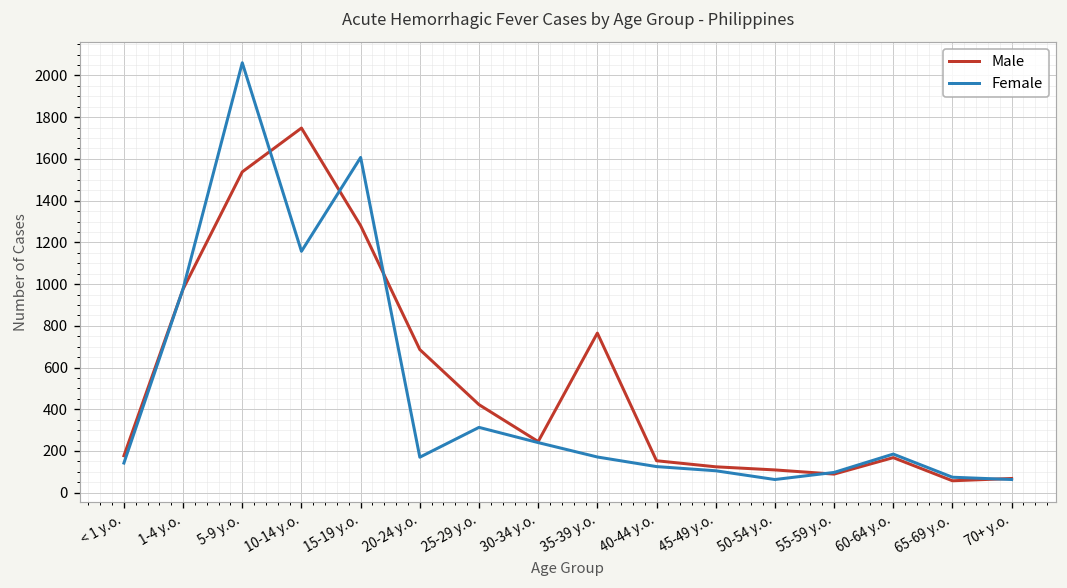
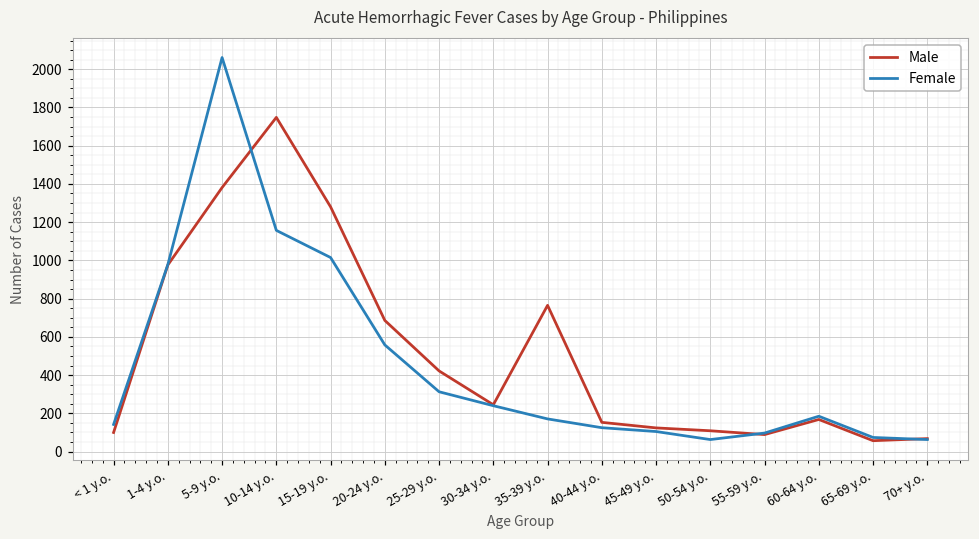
  {
    "Male": {
-     "< 1 y.o.": 180,
-     "5-9 y.o.": 1540,
+     "< 1 y.o.": 100,
+     "5-9 y.o.": 1380,
      "10-14 y.o.": 1750,
      "15-19 y.o.": 1280,
      "20-24 y.o.": 690,
      "25-29 y.o.": 420,
      "35-39 y.o.": 770,
      "40-44 y.o.": 150,
      "45-49 y.o.": 120,
      "50-54 y.o.": 110,
      "60-64 y.o.": 170,
      "65-69 y.o.": 60
    },
    "Female": {
      "< 1 y.o.": 140,
      "5-9 y.o.": 2060,
      "10-14 y.o.": 1160,
-     "15-19 y.o.": 1610,
-     "20-24 y.o.": 170,
+     "15-19 y.o.": 1020,
+     "20-24 y.o.": 560,
      "25-29 y.o.": 310,
      "35-39 y.o.": 170,
      "40-44 y.o.": 130,
      "45-49 y.o.": 110,
      "50-54 y.o.": 60,
      "60-64 y.o.": 190,
      "65-69 y.o.": 70
    }
  }
